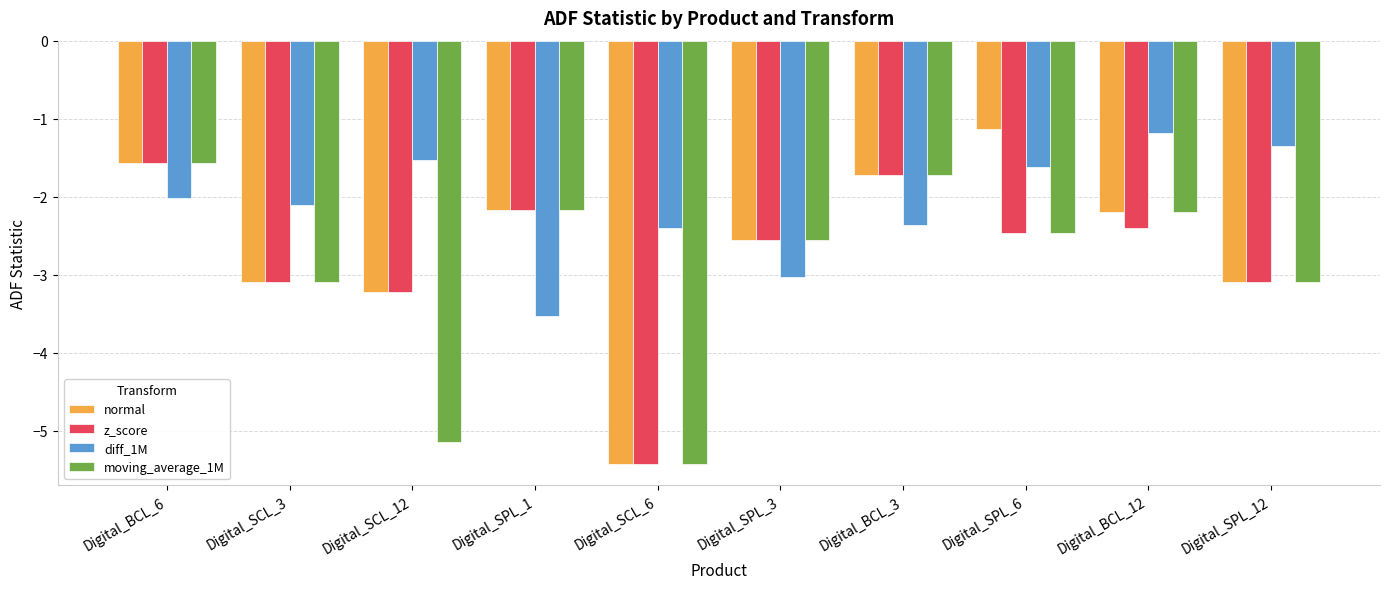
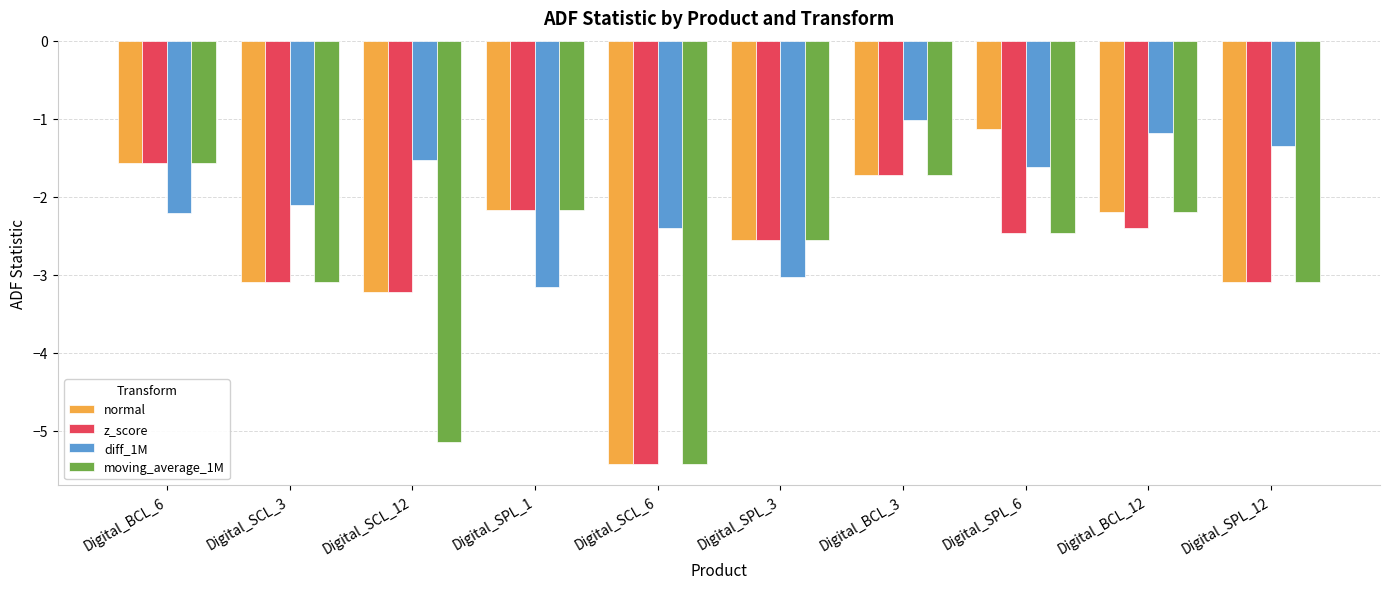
  {
    "normal": {
      "Digital_BCL_6": -1.6,
      "Digital_SCL_3": -3.1,
      "Digital_SCL_12": -3.2,
      "Digital_SPL_1": -2.2,
      "Digital_SCL_6": -5.4,
      "Digital_SPL_3": -2.5,
      "Digital_BCL_3": -1.7,
      "Digital_SPL_6": -1.1,
      "Digital_BCL_12": -2.2,
      "Digital_SPL_12": -3.1
    },
    "z_score": {
      "Digital_BCL_6": -1.6,
      "Digital_SCL_3": -3.1,
      "Digital_SCL_12": -3.2,
      "Digital_SPL_1": -2.2,
      "Digital_SCL_6": -5.4,
      "Digital_SPL_3": -2.5,
      "Digital_BCL_3": -1.7,
      "Digital_SPL_6": -2.5,
      "Digital_BCL_12": -2.4,
      "Digital_SPL_12": -3.1
    },
    "diff_1M": {
-     "Digital_BCL_6": -2.0,
+     "Digital_BCL_6": -2.2,
      "Digital_SCL_3": -2.1,
      "Digital_SCL_12": -1.5,
-     "Digital_SPL_1": -3.5,
+     "Digital_SPL_1": -3.2,
      "Digital_SCL_6": -2.4,
      "Digital_SPL_3": -3.0,
-     "Digital_BCL_3": -2.4,
+     "Digital_BCL_3": -1.0,
      "Digital_SPL_6": -1.6,
      "Digital_BCL_12": -1.2,
      "Digital_SPL_12": -1.3
    },
    "moving_average_1M": {
      "Digital_BCL_6": -1.6,
      "Digital_SCL_3": -3.1,
      "Digital_SCL_12": -5.1,
      "Digital_SPL_1": -2.2,
      "Digital_SCL_6": -5.4,
      "Digital_SPL_3": -2.5,
      "Digital_BCL_3": -1.7,
      "Digital_SPL_6": -2.5,
      "Digital_BCL_12": -2.2,
      "Digital_SPL_12": -3.1
    }
  }
